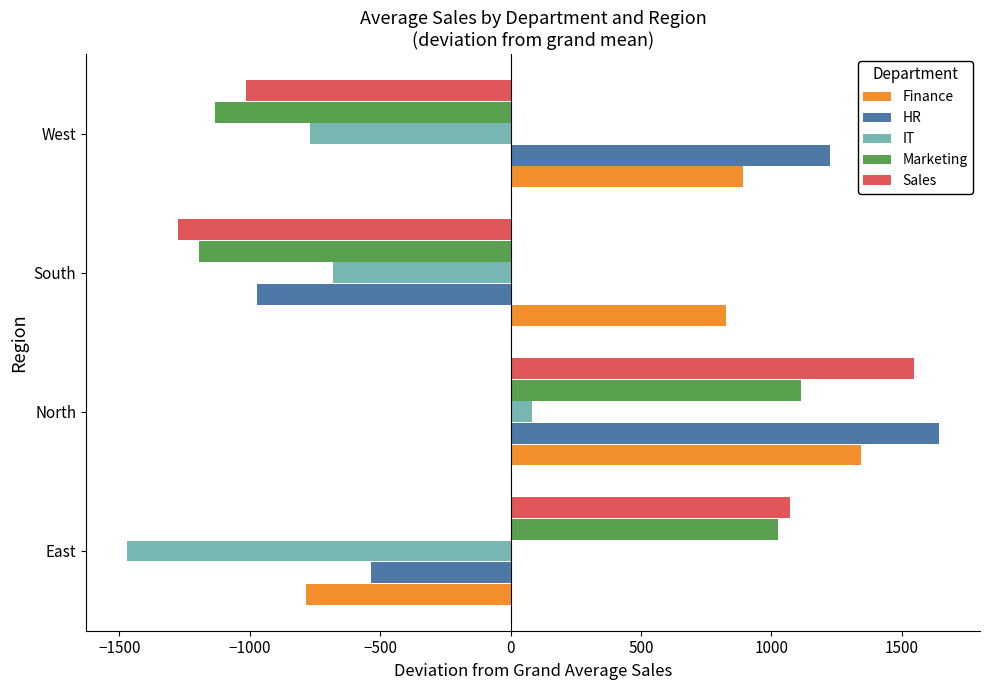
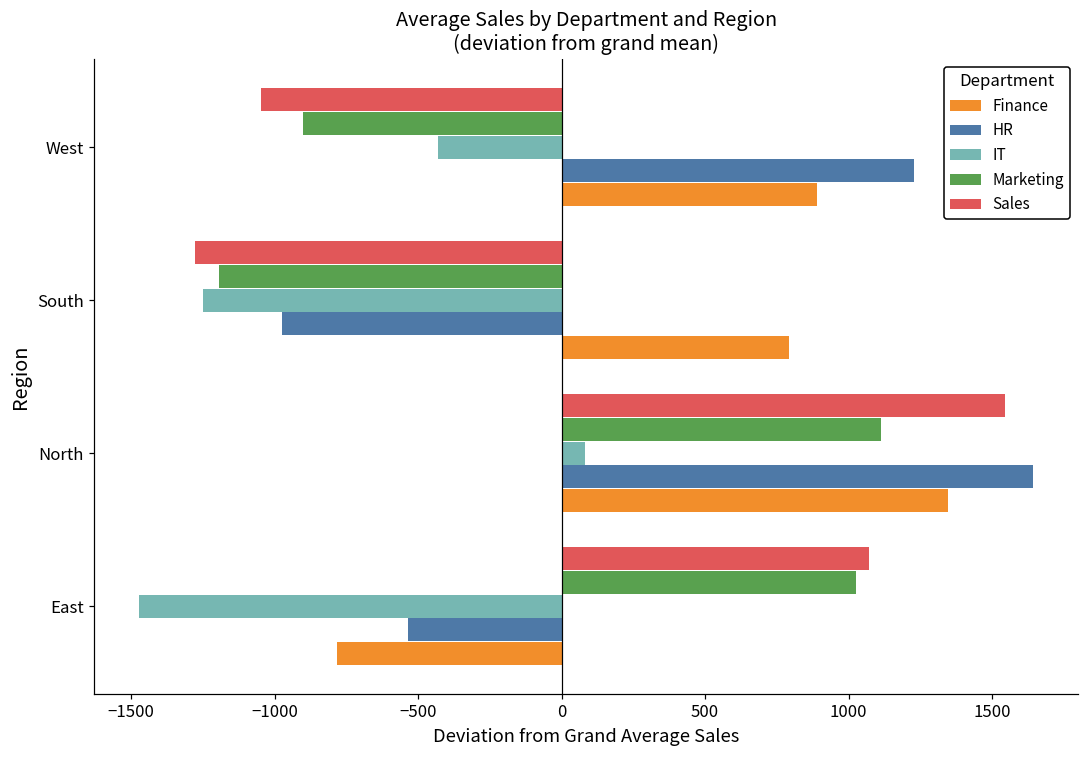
  {
    "Finance": {
      "West": 890,
-     "South": 830,
+     "South": 790,
      "North": 1340,
      "East": -780
    },
    "HR": {
      "West": 1230,
      "South": -970,
      "North": 1640,
      "East": -540
    },
    "IT": {
-     "West": -770,
-     "South": -680,
+     "West": -430,
+     "South": -1250,
      "North": 80,
      "East": -1470
    },
    "Marketing": {
-     "West": -1130,
+     "West": -900,
      "South": -1190,
      "North": 1110,
      "East": 1020
    },
    "Sales": {
-     "West": -1010,
+     "West": -1050,
      "South": -1280,
      "North": 1550,
      "East": 1070
    }
  }
